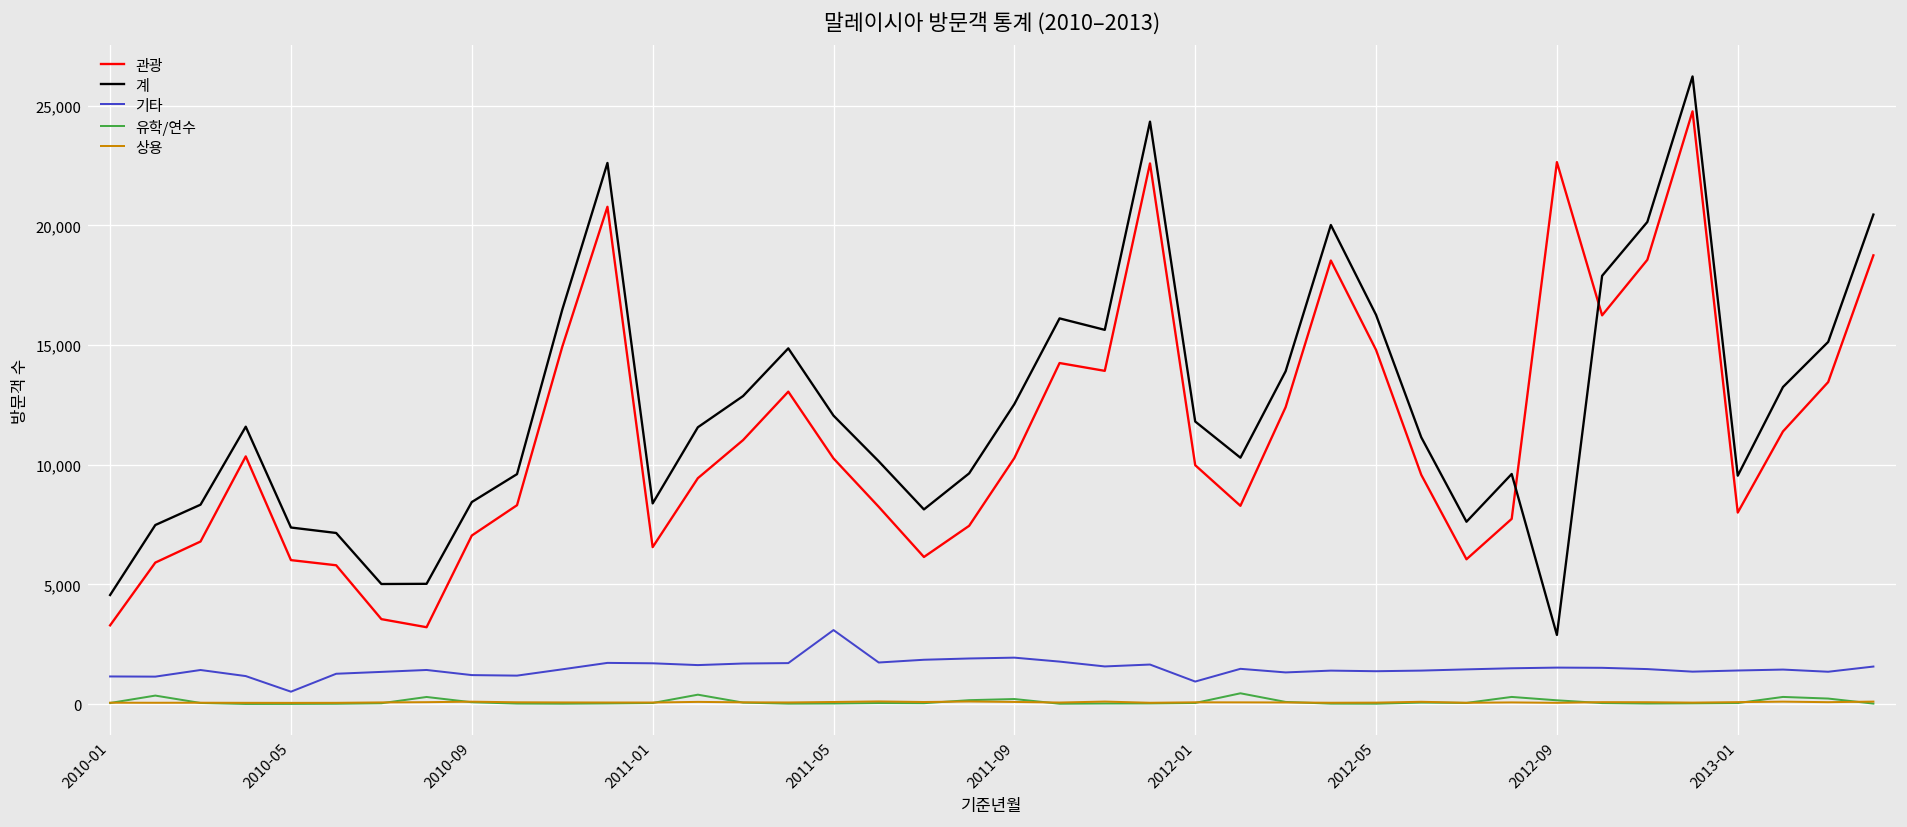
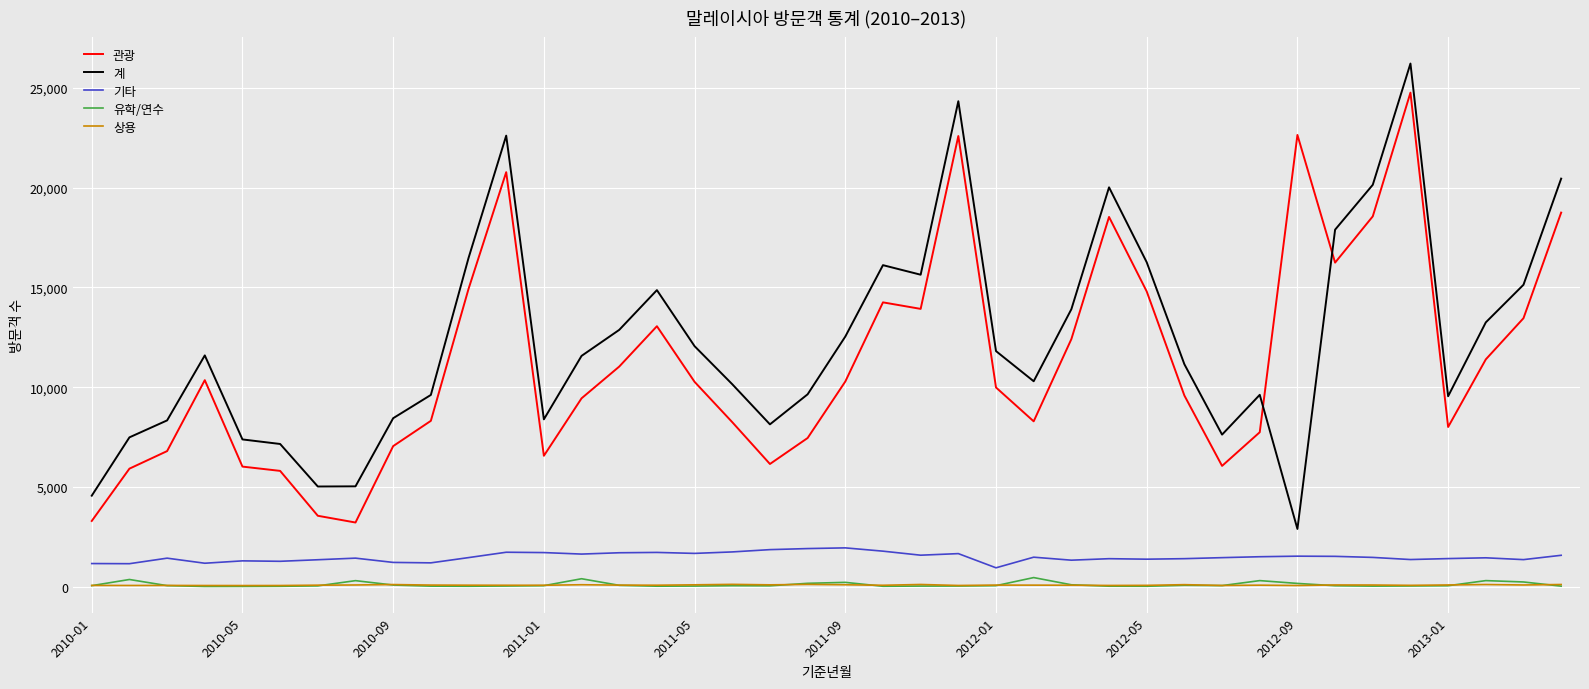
  {
    "관광": {
      "2010-01": "3,300",
      "2010-05": "6,000",
      "2010-09": "7,000",
      "2011-01": "6,600",
      "2011-05": "10,300",
      "2011-09": "10,300",
      "2012-01": "10,000",
      "2012-05": "14,800",
      "2012-09": "22,600",
      "2013-01": "8,000"
    },
    "계": {
      "2010-01": "4,600",
      "2010-05": "7,400",
      "2010-09": "8,400",
      "2011-01": "8,400",
      "2011-05": "12,100",
      "2011-09": "12,500",
      "2012-01": "11,800",
      "2012-05": "16,300",
      "2012-09": "2,900",
      "2013-01": "9,500"
    },
    "기타": {
      "2010-01": "1,200",
-     "2010-05": "500",
+     "2010-05": "1,300",
      "2010-09": "1,200",
      "2011-01": "1,700",
-     "2011-05": "3,100",
+     "2011-05": "1,700",
      "2011-09": "1,900",
      "2012-01": "900",
      "2012-05": "1,400",
      "2012-09": "1,500",
      "2013-01": "1,400"
    }
  }
